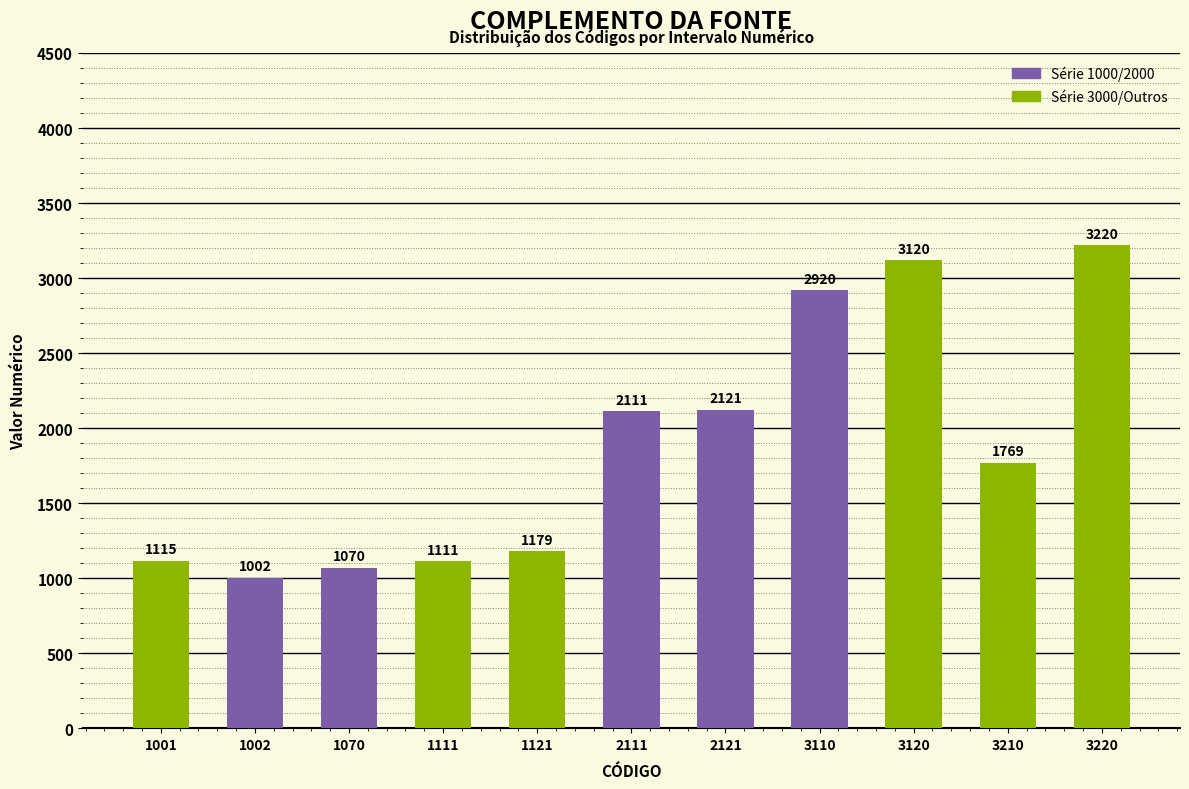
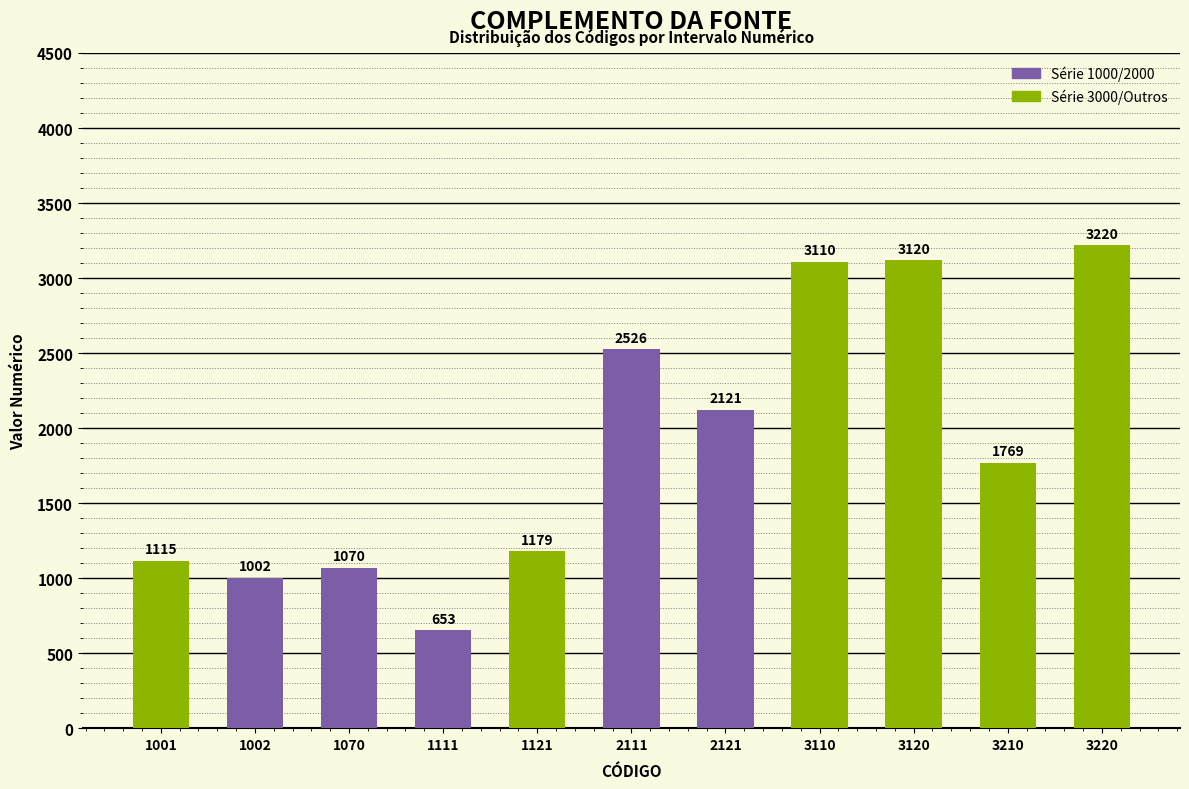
  {
    "1001": 1115,
    "1002": 1002,
    "1070": 1070,
-   "1111": 1111,
+   "1111": 653,
    "1121": 1179,
-   "2111": 2111,
+   "2111": 2526,
    "2121": 2121,
-   "3110": 2920,
+   "3110": 3110,
    "3120": 3120,
    "3210": 1769,
    "3220": 3220
  }
